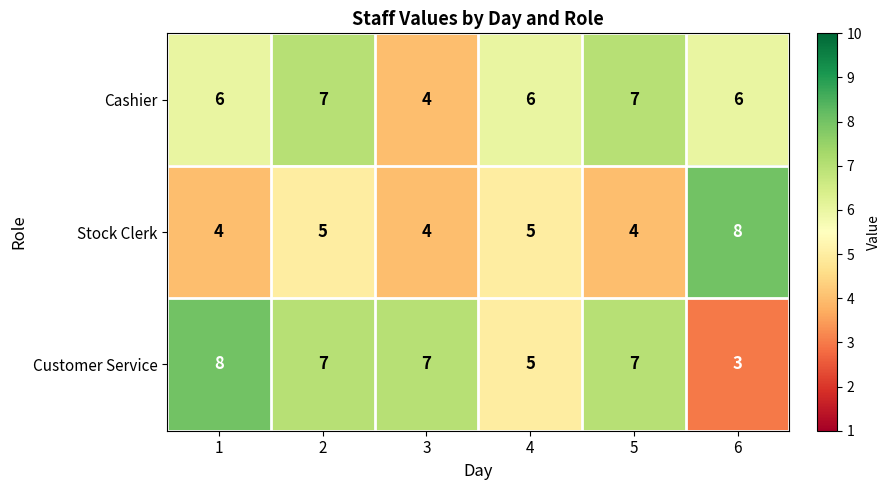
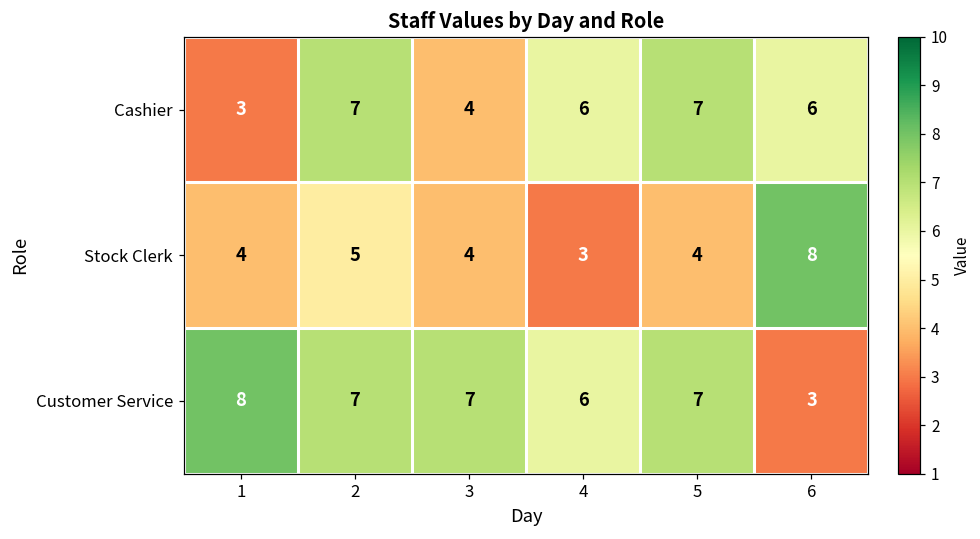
  {
    "Cashier": {
-     "1": 6,
+     "1": 3,
      "2": 7,
      "3": 4,
      "4": 6,
      "5": 7,
      "6": 6
    },
    "Stock Clerk": {
      "1": 4,
      "2": 5,
      "3": 4,
-     "4": 5,
+     "4": 3,
      "5": 4,
      "6": 8
    },
    "Customer Service": {
      "1": 8,
      "2": 7,
      "3": 7,
-     "4": 5,
+     "4": 6,
      "5": 7,
      "6": 3
    }
  }
